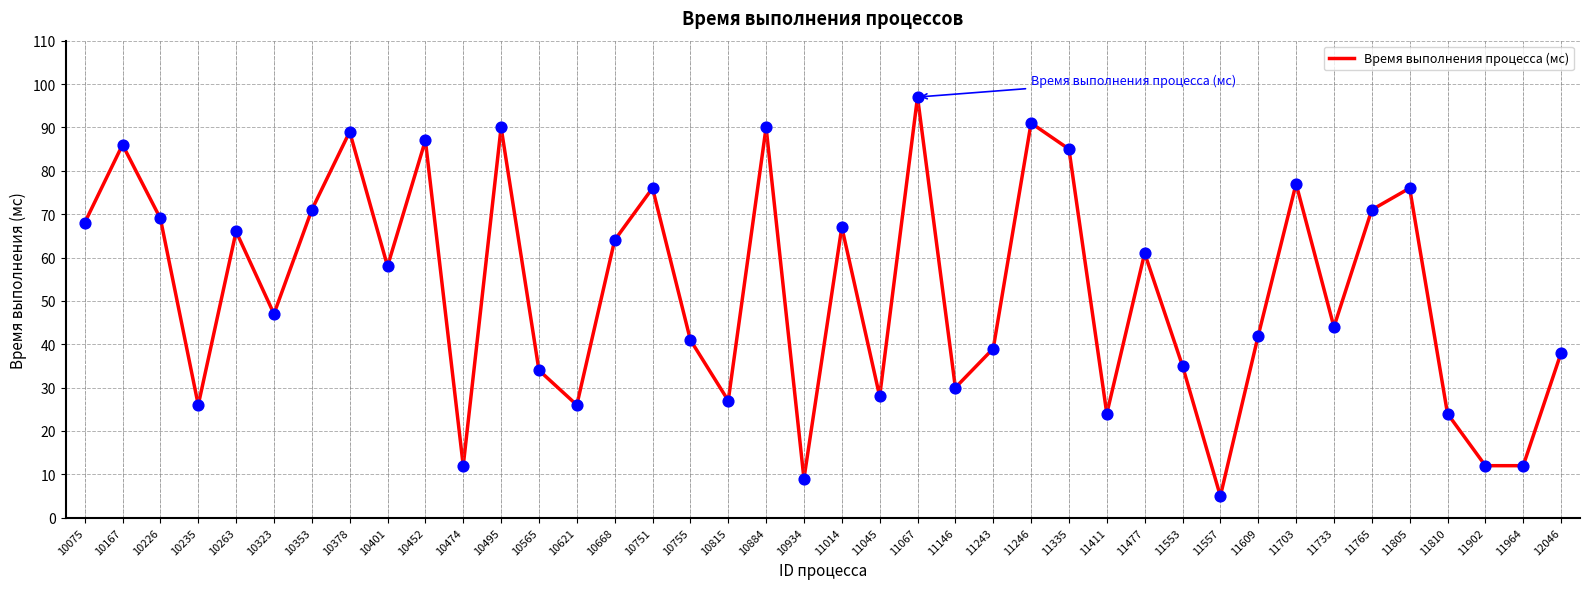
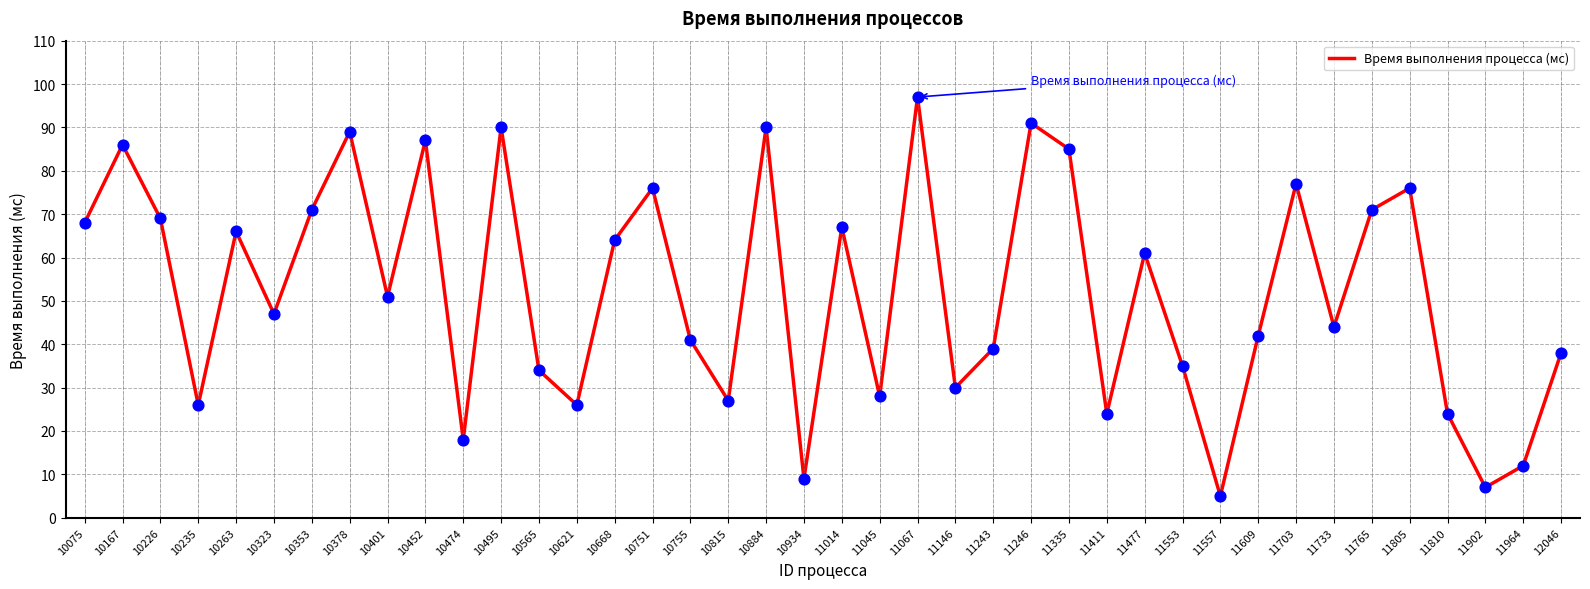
  {
    "10075": 68,
    "10167": 86,
    "10226": 69,
    "10235": 26,
    "10263": 66,
    "10323": 47,
    "10353": 71,
    "10378": 89,
-   "10401": 58,
+   "10401": 51,
    "10452": 87,
-   "10474": 12,
+   "10474": 18,
    "10495": 90,
    "10565": 34,
    "10621": 26,
    "10668": 64,
    "10751": 76,
    "10755": 41,
    "10815": 27,
    "10884": 90,
    "10934": 9,
    "11014": 67,
    "11045": 28,
    "11067": 97,
    "11146": 30,
    "11243": 39,
    "11246": 91,
    "11335": 85,
    "11411": 24,
    "11477": 61,
    "11553": 35,
    "11557": 5,
    "11609": 42,
    "11703": 77,
    "11733": 44,
    "11765": 71,
    "11805": 76,
    "11810": 24,
-   "11902": 12,
+   "11902": 7,
    "11964": 12,
    "12046": 38
  }
